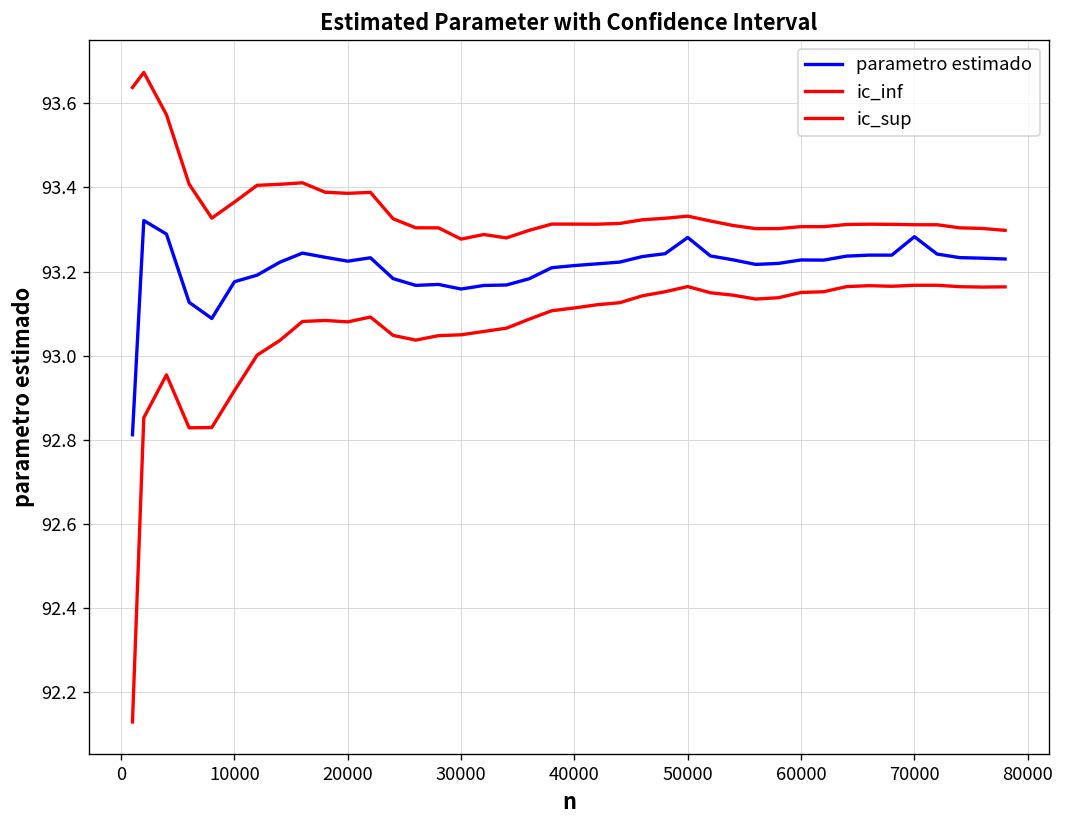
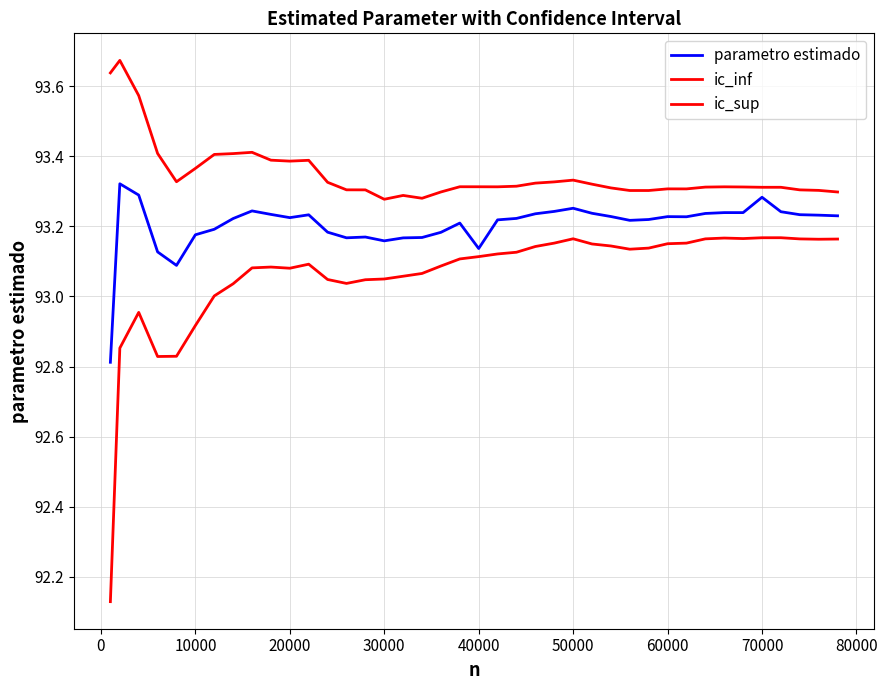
  {
    "parametro estimado": {
      "10000": 93.18,
      "20000": 93.22,
      "30000": 93.16,
-     "40000": 93.21,
-     "50000": 93.28,
+     "40000": 93.14,
+     "50000": 93.25,
      "60000": 93.23,
      "70000": 93.28
    }
  }
